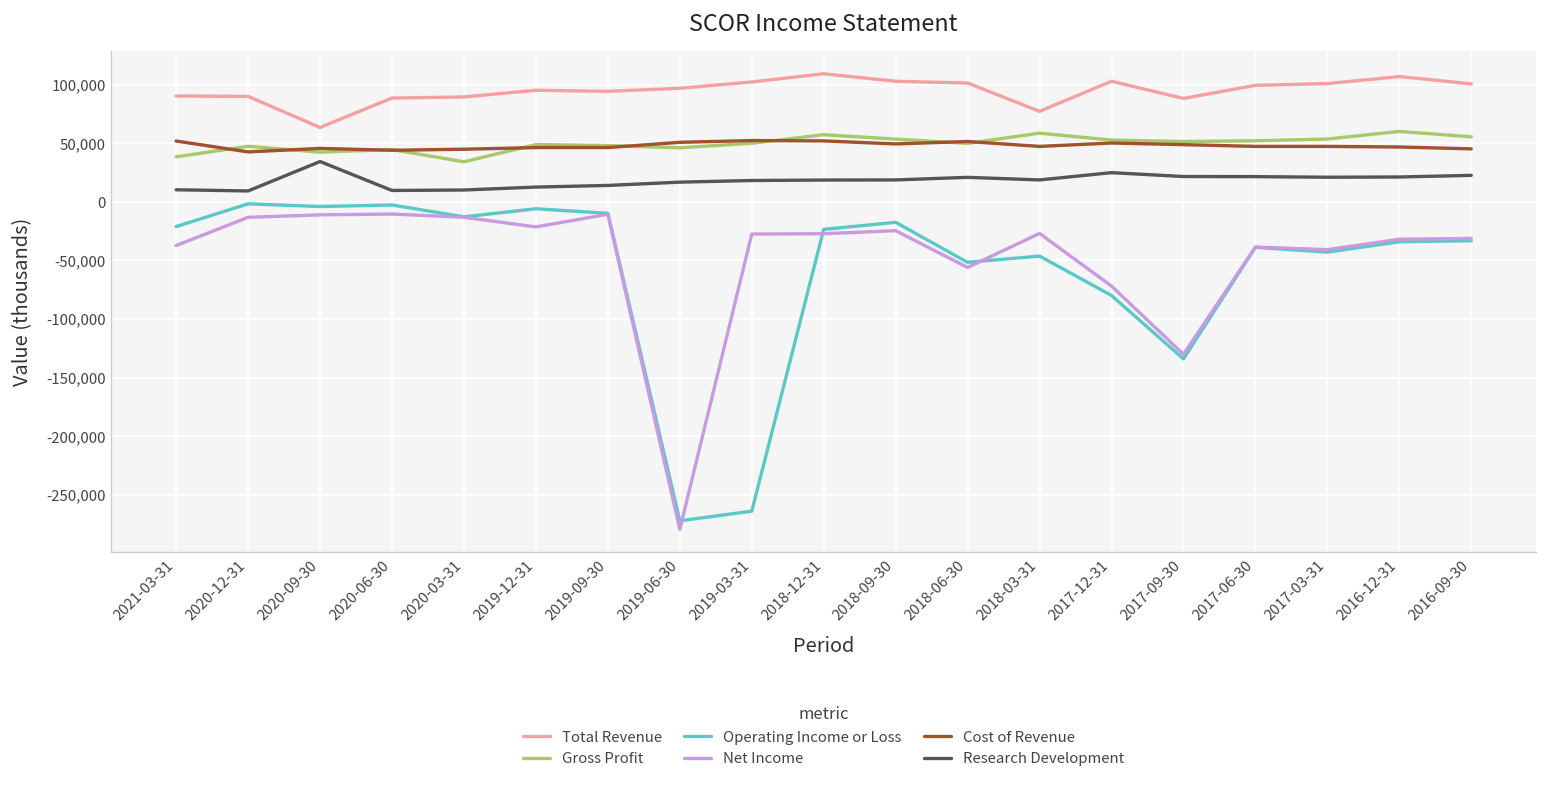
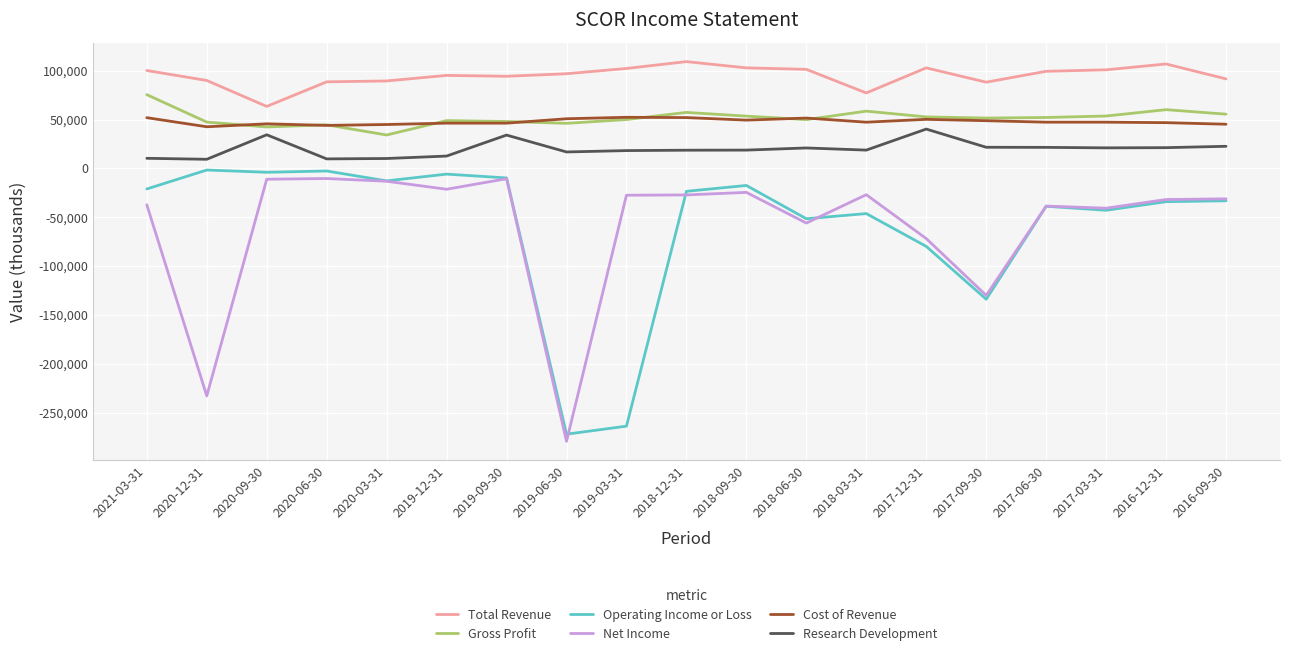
  {
    "Total Revenue": {
-     "2021-03-31": "90,000",
+     "2021-03-31": "100,000",
      "2020-12-31": "90,000",
      "2020-09-30": "60,000",
      "2020-06-30": "90,000",
      "2020-03-31": "90,000",
      "2019-12-31": "100,000",
      "2019-09-30": "90,000",
      "2019-06-30": "100,000",
      "2019-03-31": "100,000",
      "2018-12-31": "110,000",
      "2018-09-30": "100,000",
      "2018-06-30": "100,000",
      "2018-03-31": "80,000",
      "2017-12-31": "100,000",
      "2017-09-30": "90,000",
      "2017-06-30": "100,000",
      "2017-03-31": "100,000",
      "2016-12-31": "110,000",
-     "2016-09-30": "100,000"
+     "2016-09-30": "90,000"
    },
    "Gross Profit": {
-     "2021-03-31": "40,000",
+     "2021-03-31": "80,000",
      "2020-12-31": "50,000",
      "2020-09-30": "40,000",
      "2020-03-31": "30,000",
      "2019-12-31": "50,000",
      "2019-06-30": "50,000",
      "2018-12-31": "60,000",
      "2018-09-30": "50,000",
      "2018-03-31": "60,000",
      "2017-09-30": "50,000",
      "2017-06-30": "50,000",
      "2017-03-31": "50,000",
      "2016-12-31": "60,000",
      "2016-09-30": "60,000"
    },
    "Operating Income or Loss": {
      "2021-03-31": "-20,000",
      "2020-12-31": "0",
      "2020-09-30": "0",
      "2020-06-30": "0",
      "2019-12-31": "-10,000",
      "2019-06-30": "-270,000",
      "2019-03-31": "-260,000",
      "2018-12-31": "-20,000",
      "2018-09-30": "-20,000",
      "2018-06-30": "-50,000",
      "2018-03-31": "-50,000",
      "2017-12-31": "-80,000",
      "2017-09-30": "-130,000"
    },
    "Net Income": {
      "2021-03-31": "-40,000",
-     "2020-12-31": "-10,000",
+     "2020-12-31": "-230,000",
      "2020-09-30": "-10,000",
      "2020-06-30": "-10,000",
      "2019-12-31": "-20,000",
      "2019-06-30": "-280,000",
      "2019-03-31": "-30,000",
      "2018-12-31": "-30,000",
      "2018-09-30": "-20,000",
      "2018-06-30": "-60,000",
      "2018-03-31": "-30,000",
      "2017-12-31": "-70,000",
      "2017-09-30": "-130,000"
    },
    "Cost of Revenue": {
      "2021-03-31": "50,000",
      "2020-12-31": "40,000",
      "2020-09-30": "50,000",
      "2020-03-31": "40,000",
      "2019-12-31": "50,000",
      "2019-06-30": "50,000",
      "2018-12-31": "50,000",
      "2018-09-30": "50,000",
      "2018-03-31": "50,000",
      "2017-09-30": "50,000",
      "2017-06-30": "50,000",
      "2017-03-31": "50,000",
      "2016-12-31": "50,000",
      "2016-09-30": "50,000"
    },
    "Research Development": {
      "2021-03-31": "10,000",
      "2020-12-31": "10,000",
      "2020-09-30": "30,000",
      "2020-06-30": "10,000",
      "2020-03-31": "10,000",
      "2019-12-31": "10,000",
-     "2019-09-30": "10,000",
+     "2019-09-30": "30,000",
      "2019-06-30": "20,000",
      "2019-03-31": "20,000",
      "2018-12-31": "20,000",
      "2018-09-30": "20,000",
      "2018-06-30": "20,000",
      "2018-03-31": "20,000",
-     "2017-12-31": "20,000",
+     "2017-12-31": "40,000",
      "2017-09-30": "20,000",
      "2017-06-30": "20,000",
      "2017-03-31": "20,000",
      "2016-12-31": "20,000",
      "2016-09-30": "20,000"
    }
  }
